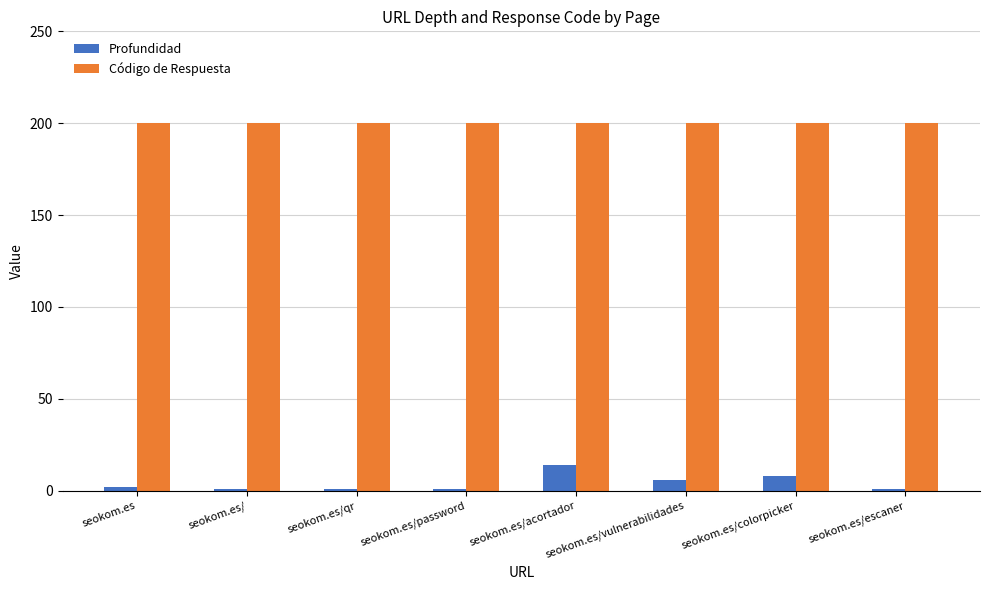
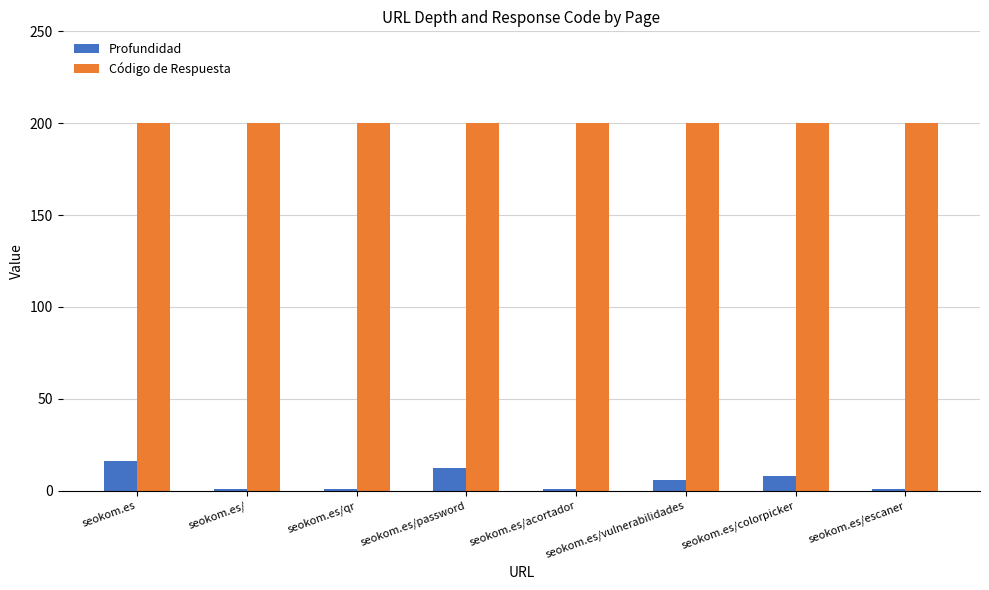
  {
    "Profundidad": {
-     "seokom.es": 2,
-     "seokom.es/password": 1,
-     "seokom.es/acortador": 14,
+     "seokom.es": 16,
+     "seokom.es/password": 12,
+     "seokom.es/acortador": 1,
      "seokom.es/vulnerabilidades": 6,
      "seokom.es/colorpicker": 8
    },
    "Código de Respuesta": {
      "seokom.es": 200,
      "seokom.es/": 200,
      "seokom.es/qr": 200,
      "seokom.es/password": 200,
      "seokom.es/acortador": 200,
      "seokom.es/vulnerabilidades": 200,
      "seokom.es/colorpicker": 200,
      "seokom.es/escaner": 200
    }
  }
